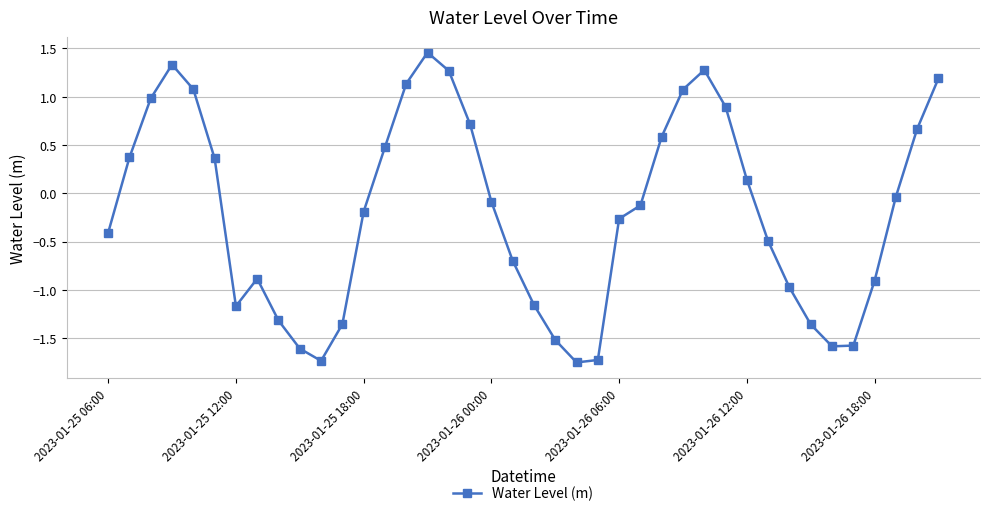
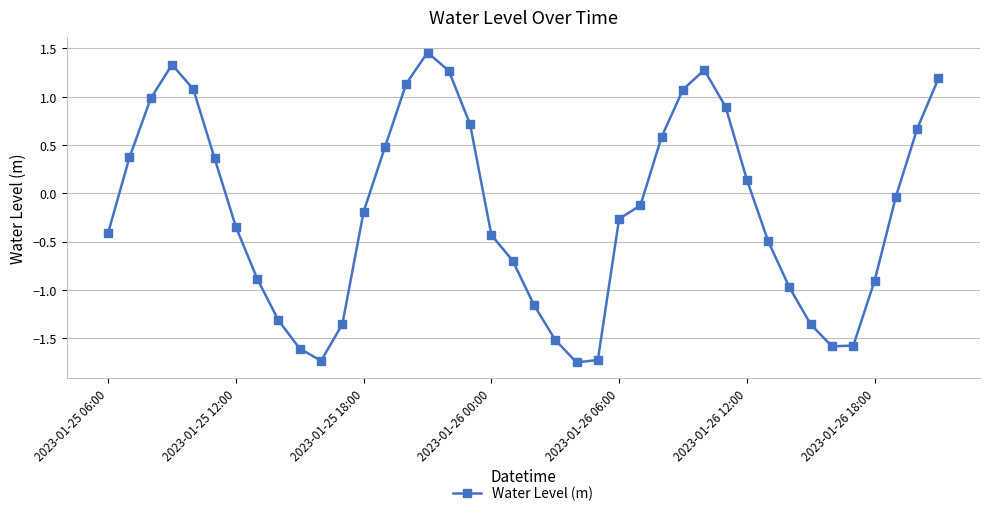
  {
    "2023-01-25 06:00": -0.4,
-   "2023-01-25 12:00": -1.2,
+   "2023-01-25 12:00": -0.3,
    "2023-01-25 18:00": -0.2,
-   "2023-01-26 00:00": -0.1,
+   "2023-01-26 00:00": -0.4,
    "2023-01-26 06:00": -0.3,
    "2023-01-26 12:00": 0.1,
    "2023-01-26 18:00": -0.9
  }
